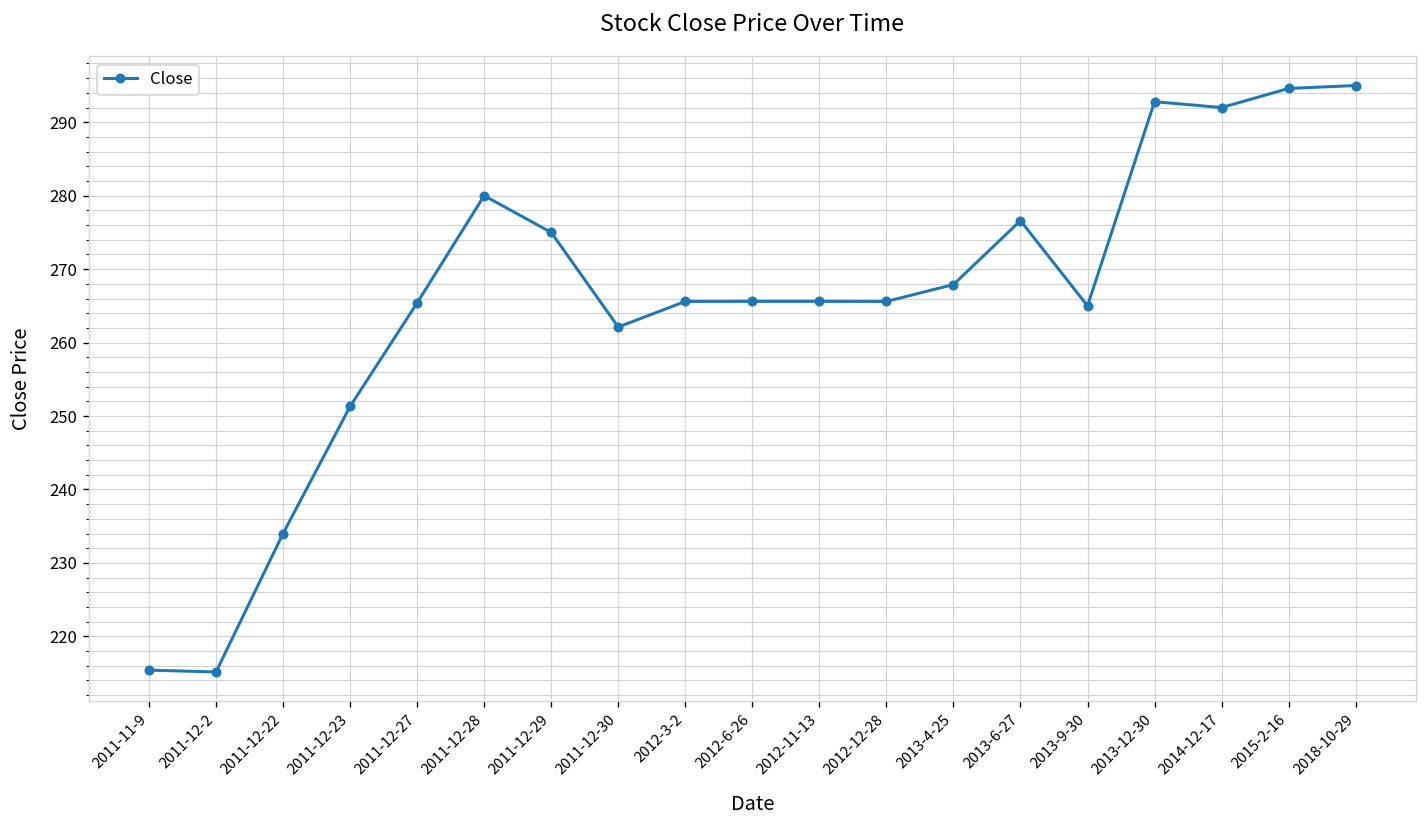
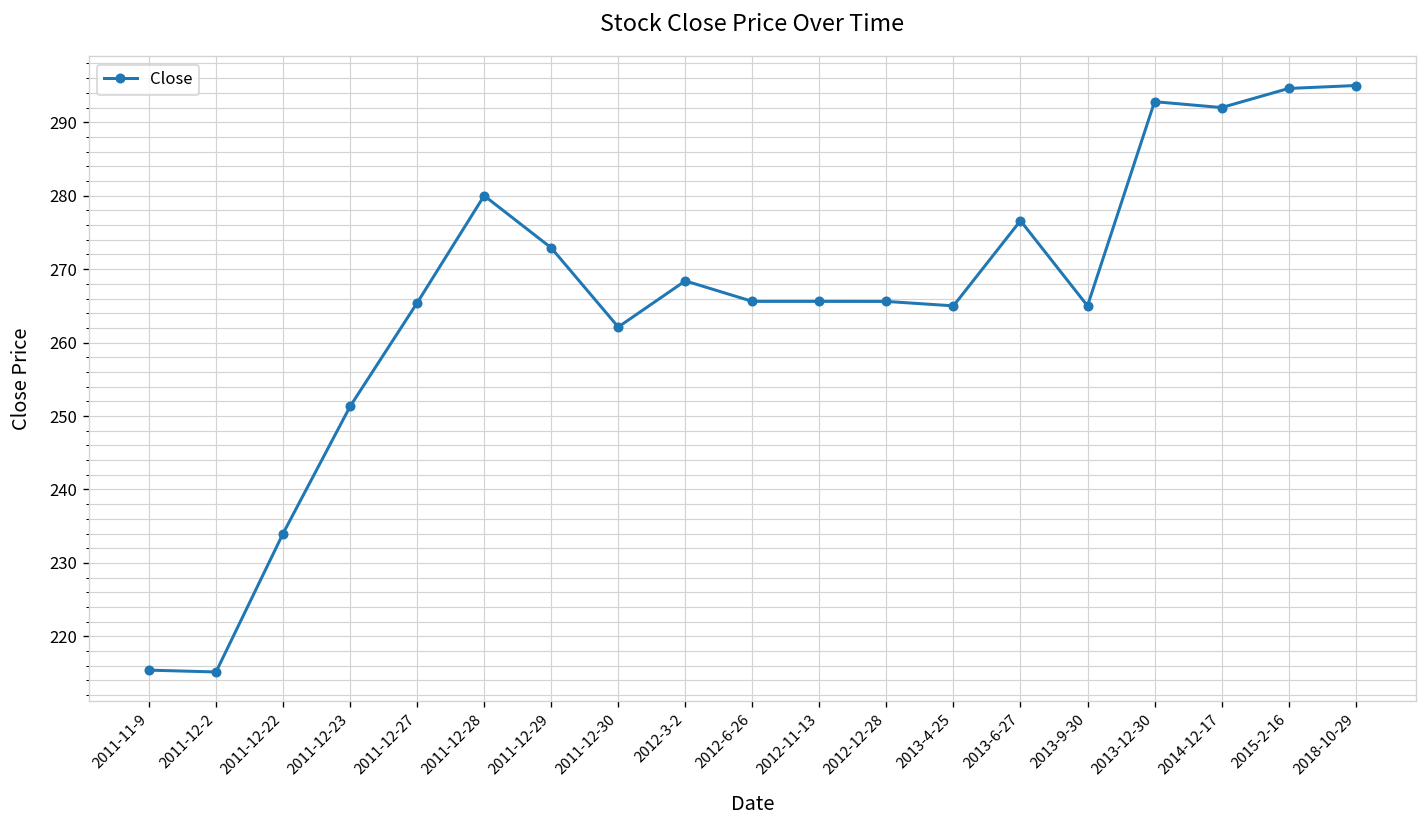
  {
    "2011-11-9": 215,
    "2011-12-2": 215,
    "2011-12-22": 234,
    "2011-12-23": 251,
    "2011-12-27": 265,
    "2011-12-28": 280,
-   "2011-12-29": 275,
+   "2011-12-29": 273,
    "2011-12-30": 262,
-   "2012-3-2": 266,
+   "2012-3-2": 268,
    "2012-6-26": 266,
    "2012-11-13": 266,
    "2012-12-28": 266,
-   "2013-4-25": 268,
+   "2013-4-25": 265,
    "2013-6-27": 277,
    "2013-9-30": 265,
    "2013-12-30": 293,
    "2014-12-17": 292,
    "2015-2-16": 295,
    "2018-10-29": 295
  }
